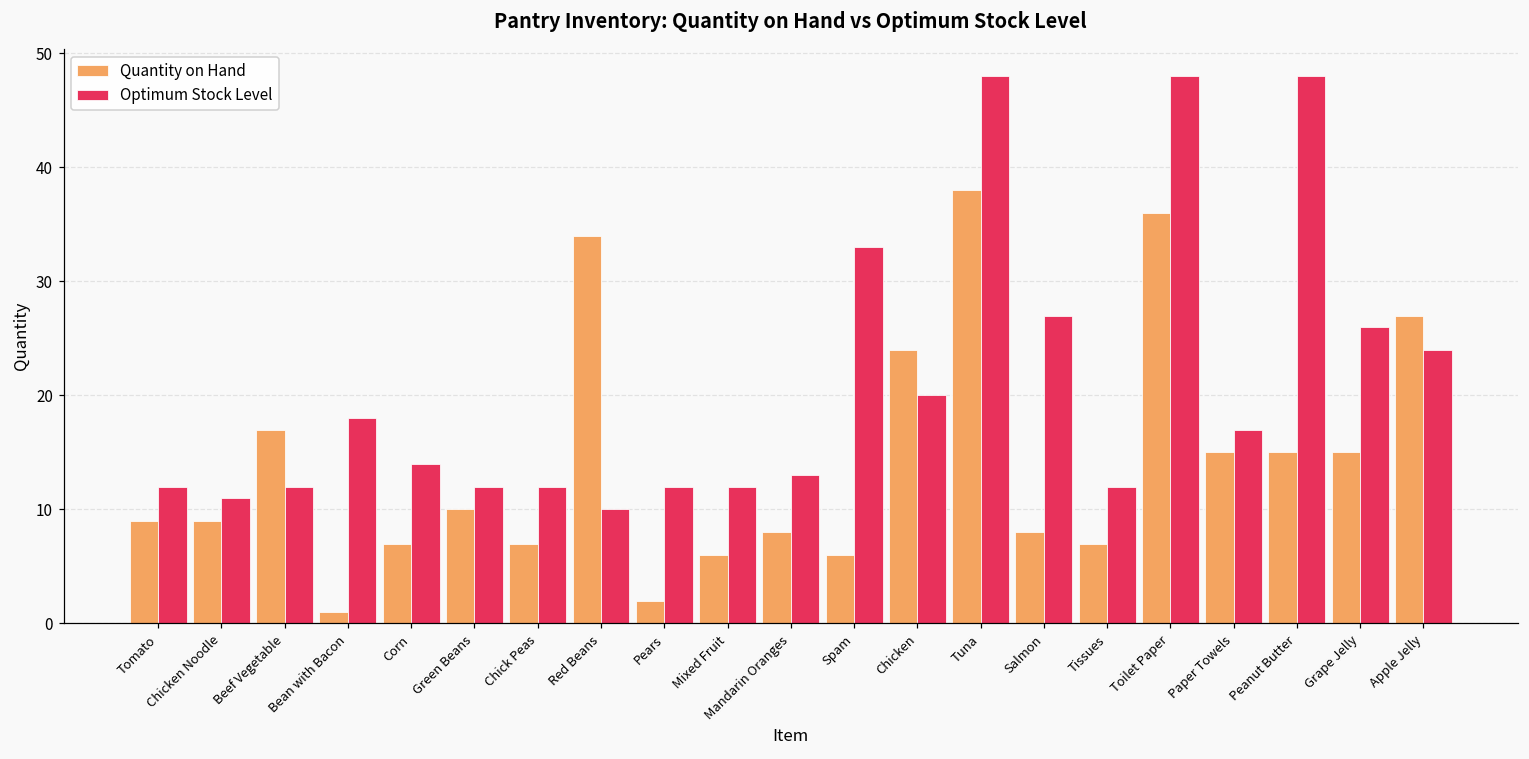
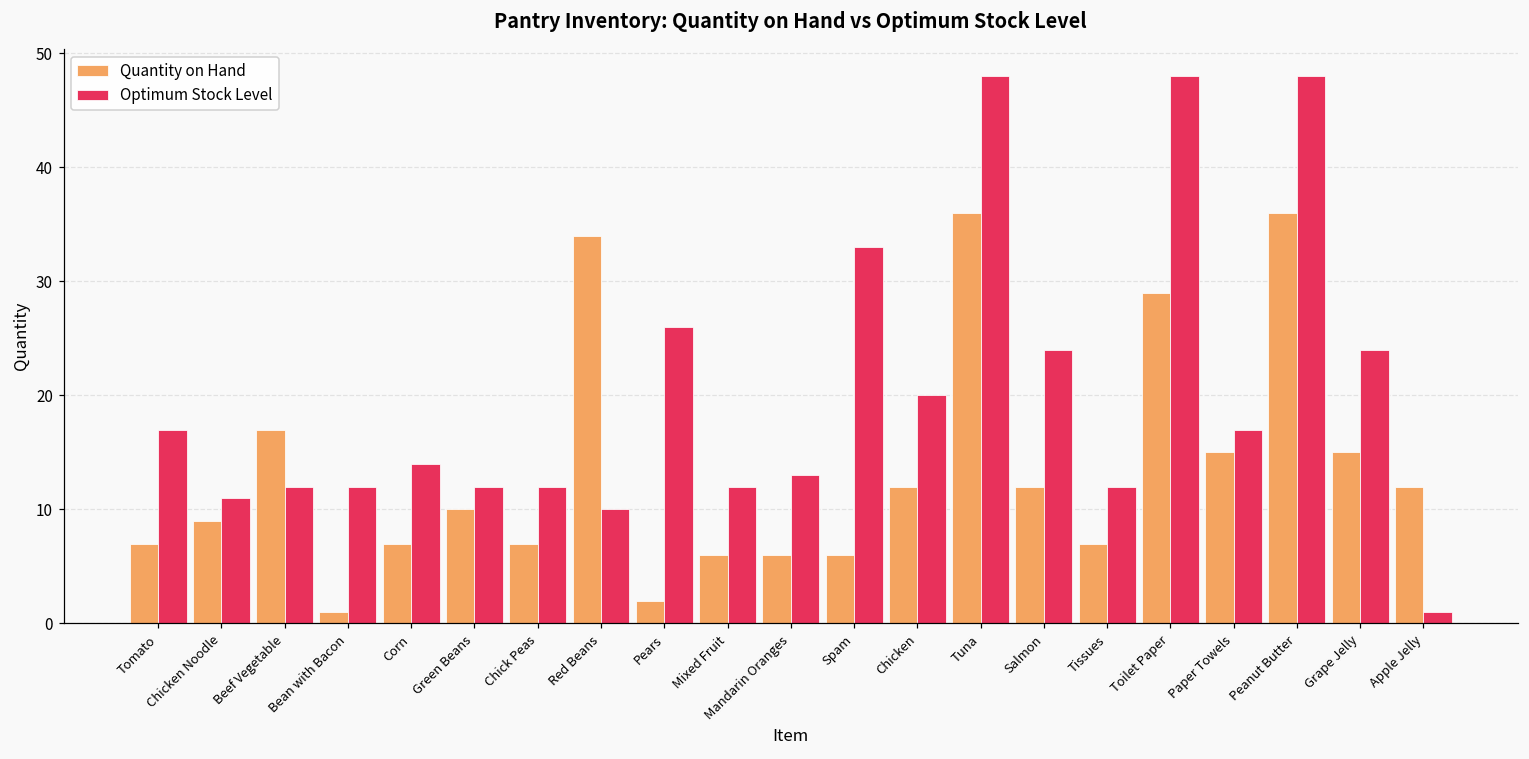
  {
    "Quantity on Hand": {
-     "Tomato": 9,
+     "Tomato": 7,
      "Chicken Noodle": 9,
      "Beef Vegetable": 17,
      "Bean with Bacon": 1,
      "Corn": 7,
      "Green Beans": 10,
      "Chick Peas": 7,
      "Red Beans": 34,
      "Pears": 2,
      "Mixed Fruit": 6,
-     "Mandarin Oranges": 8,
+     "Mandarin Oranges": 6,
      "Spam": 6,
-     "Chicken": 24,
-     "Tuna": 38,
-     "Salmon": 8,
+     "Chicken": 12,
+     "Tuna": 36,
+     "Salmon": 12,
      "Tissues": 7,
-     "Toilet Paper": 36,
+     "Toilet Paper": 29,
      "Paper Towels": 15,
-     "Peanut Butter": 15,
+     "Peanut Butter": 36,
      "Grape Jelly": 15,
-     "Apple Jelly": 27
+     "Apple Jelly": 12
    },
    "Optimum Stock Level": {
-     "Tomato": 12,
+     "Tomato": 17,
      "Chicken Noodle": 11,
      "Beef Vegetable": 12,
-     "Bean with Bacon": 18,
+     "Bean with Bacon": 12,
      "Corn": 14,
      "Green Beans": 12,
      "Chick Peas": 12,
      "Red Beans": 10,
-     "Pears": 12,
+     "Pears": 26,
      "Mixed Fruit": 12,
      "Mandarin Oranges": 13,
      "Spam": 33,
      "Chicken": 20,
      "Tuna": 48,
-     "Salmon": 27,
+     "Salmon": 24,
      "Tissues": 12,
      "Toilet Paper": 48,
      "Paper Towels": 17,
      "Peanut Butter": 48,
-     "Grape Jelly": 26,
-     "Apple Jelly": 24
+     "Grape Jelly": 24,
+     "Apple Jelly": 1
    }
  }
